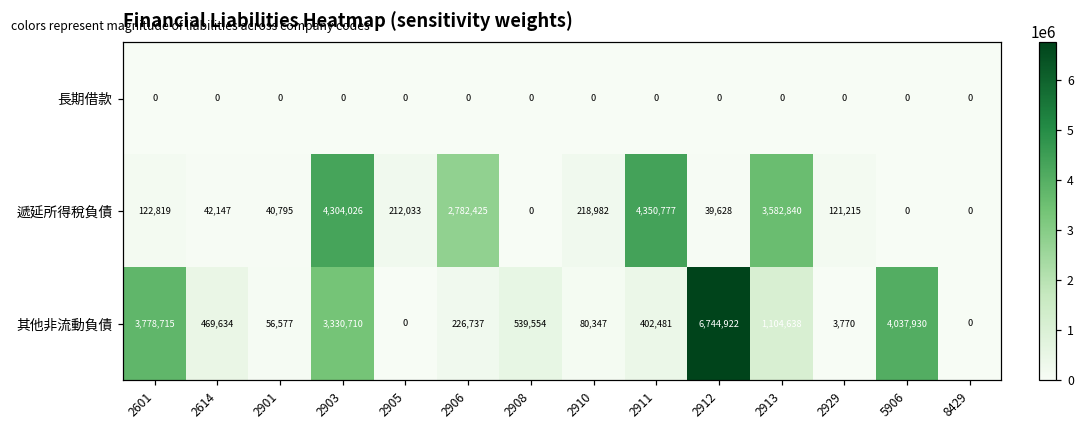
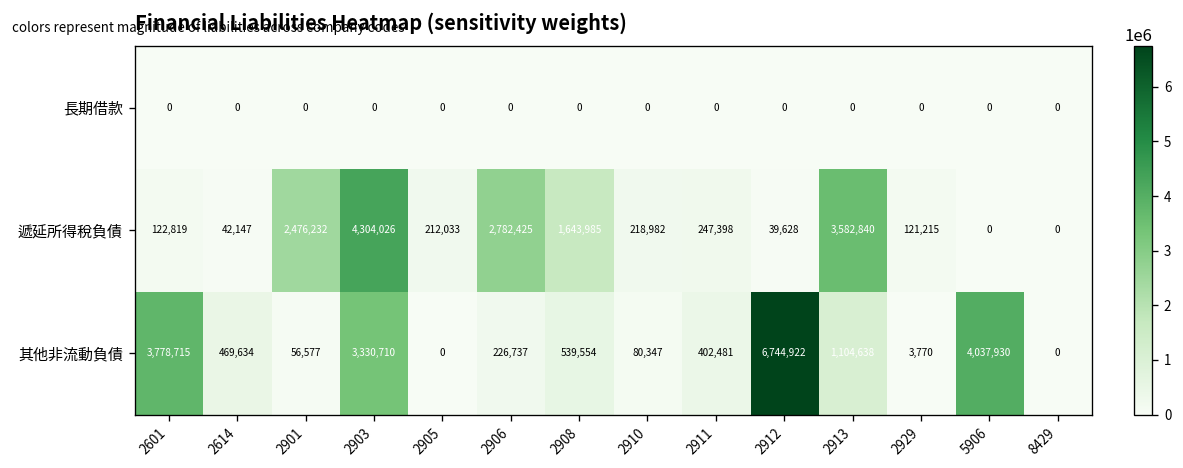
  {
    "長期借款": {
      "2601": "0",
      "2614": "0",
      "2901": "0",
      "2903": "0",
      "2905": "0",
      "2906": "0",
      "2908": "0",
      "2910": "0",
      "2911": "0",
      "2912": "0",
      "2913": "0",
      "2929": "0",
      "5906": "0",
      "8429": "0"
    },
    "遞延所得稅負債": {
      "2601": "122,819",
      "2614": "42,147",
-     "2901": "40,795",
+     "2901": "2,476,232",
      "2903": "4,304,026",
      "2905": "212,033",
      "2906": "2,782,425",
-     "2908": "0",
+     "2908": "1,643,985",
      "2910": "218,982",
-     "2911": "4,350,777",
+     "2911": "247,398",
      "2912": "39,628",
      "2913": "3,582,840",
      "2929": "121,215",
      "5906": "0",
      "8429": "0"
    },
    "其他非流動負債": {
      "2601": "3,778,715",
      "2614": "469,634",
      "2901": "56,577",
      "2903": "3,330,710",
      "2905": "0",
      "2906": "226,737",
      "2908": "539,554",
      "2910": "80,347",
      "2911": "402,481",
      "2912": "6,744,922",
      "2929": "3,770",
      "5906": "4,037,930",
      "8429": "0"
    }
  }
